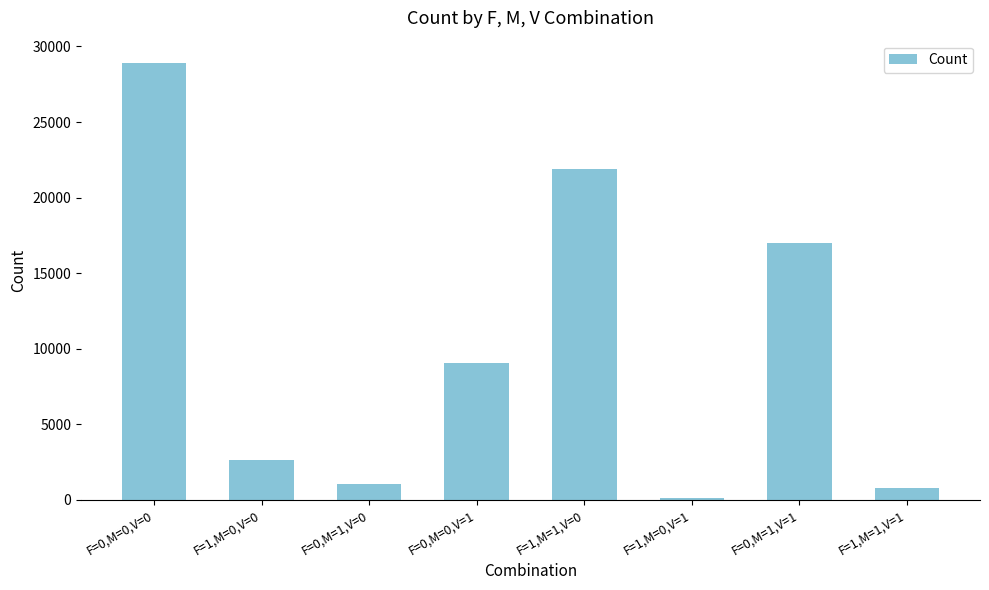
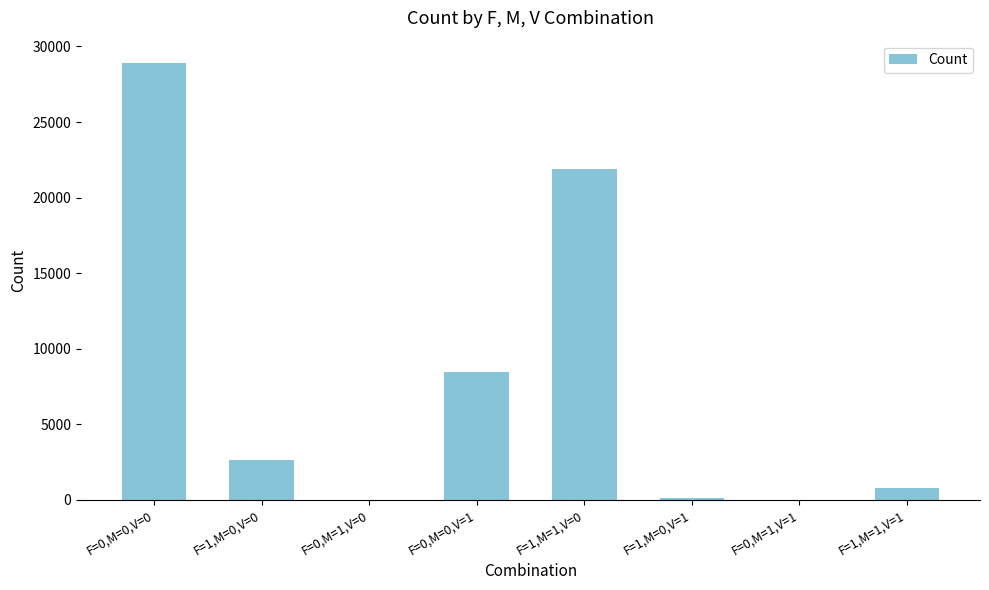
  {
    "F=0,M=0,V=0": 28900,
    "F=1,M=0,V=0": 2600,
-   "F=0,M=1,V=0": 1000,
-   "F=0,M=0,V=1": 9100,
+   "F=0,M=1,V=0": 0,
+   "F=0,M=0,V=1": 8500,
    "F=1,M=1,V=0": 21900,
-   "F=0,M=1,V=1": 17000,
+   "F=0,M=1,V=1": 0,
    "F=1,M=1,V=1": 800
  }
